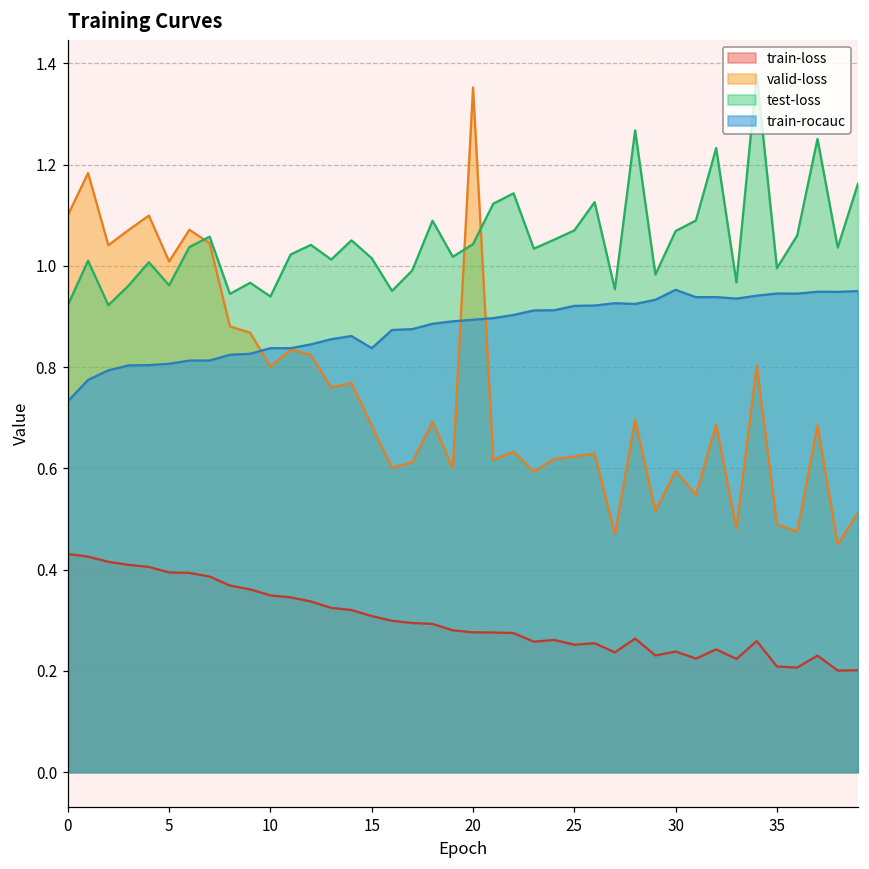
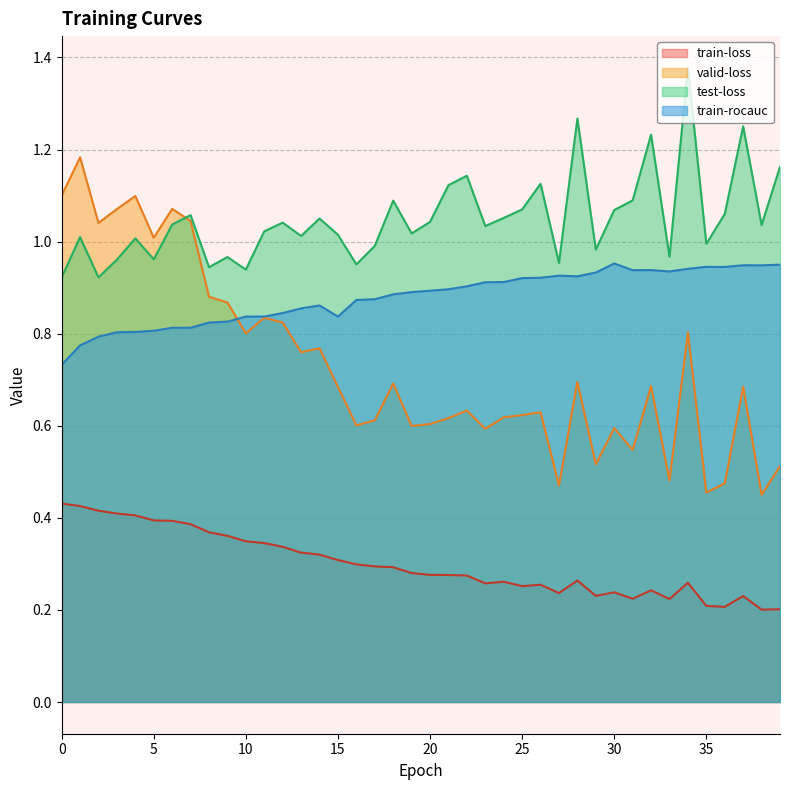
  {
    "train-loss": {
      "0": 0.43,
      "5": 0.39,
      "10": 0.35,
      "15": 0.31,
      "20": 0.28,
      "25": 0.25,
      "30": 0.24,
      "35": 0.21
    },
    "valid-loss": {
      "0": 1.10,
      "5": 1.01,
      "10": 0.80,
      "15": 0.68,
-     "20": 1.35,
+     "20": 0.60,
      "25": 0.62,
      "30": 0.59,
-     "35": 0.49
+     "35": 0.46
    },
    "test-loss": {
      "0": 0.92,
      "5": 0.96,
      "10": 0.94,
      "15": 1.01,
      "20": 1.04,
      "25": 1.07,
      "30": 1.07,
      "35": 1.00
    },
    "train-rocauc": {
      "0": 0.73,
      "5": 0.81,
      "10": 0.84,
      "15": 0.84,
      "20": 0.89,
      "25": 0.92,
      "30": 0.95,
      "35": 0.95
    }
  }
